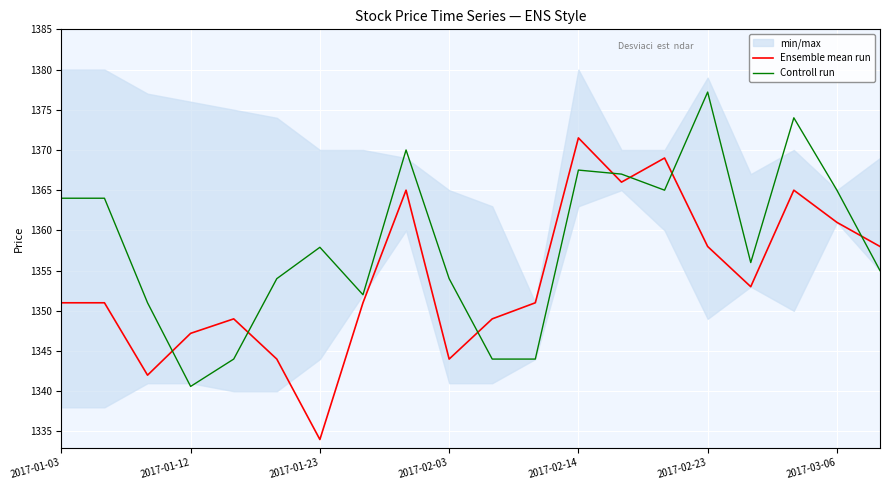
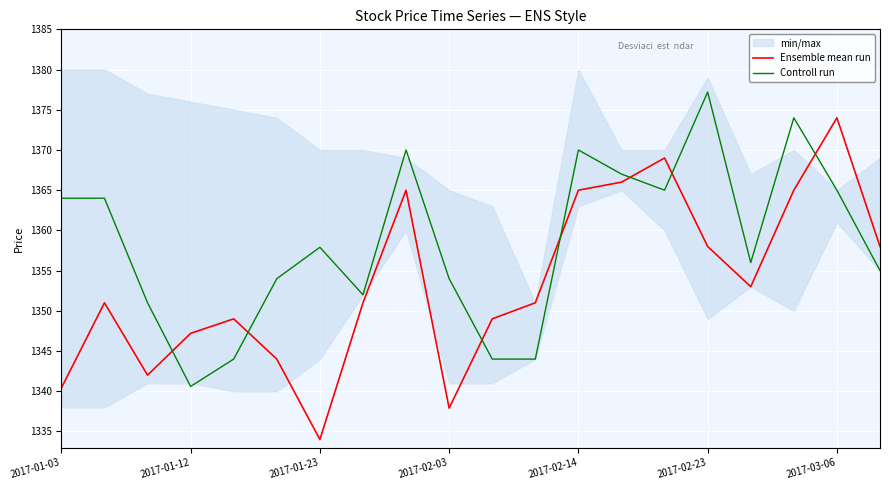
  {
    "Ensemble mean run": {
-     "2017-01-03": 1351,
+     "2017-01-03": 1340,
      "2017-01-12": 1347,
      "2017-01-23": 1334,
-     "2017-02-03": 1344,
-     "2017-02-14": 1372,
+     "2017-02-03": 1338,
+     "2017-02-14": 1365,
      "2017-02-23": 1358,
-     "2017-03-06": 1361
+     "2017-03-06": 1374
    },
    "Controll run": {
      "2017-01-03": 1364,
      "2017-01-12": 1341,
      "2017-01-23": 1358,
      "2017-02-03": 1354,
-     "2017-02-14": 1368,
+     "2017-02-14": 1370,
      "2017-02-23": 1377
    }
  }
